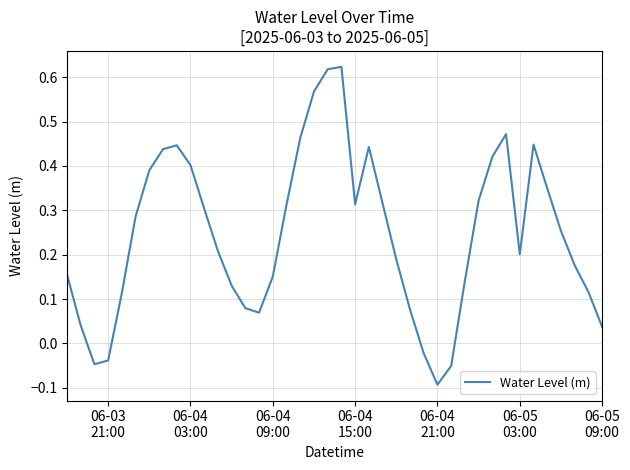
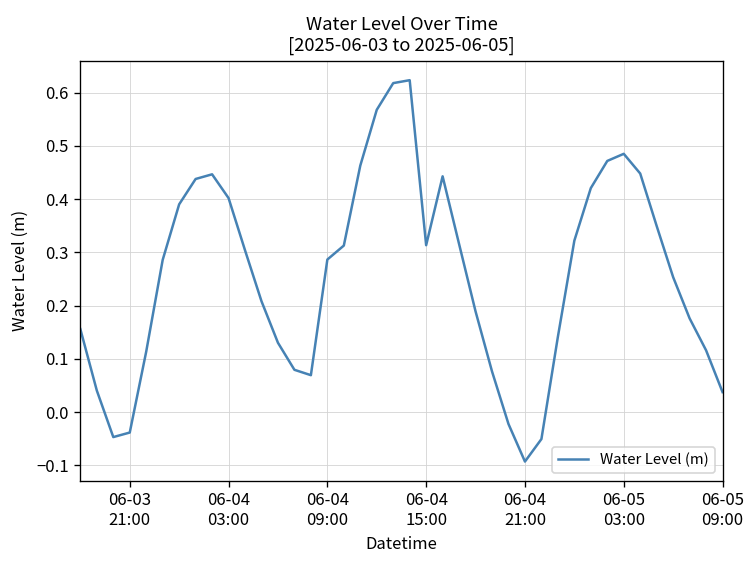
  {
    "06-03 21:00": -0.04,
    "06-04 03:00": 0.40,
-   "06-04 09:00": 0.15,
+   "06-04 09:00": 0.29,
    "06-04 15:00": 0.31,
    "06-04 21:00": -0.09,
-   "06-05 03:00": 0.20,
+   "06-05 03:00": 0.49,
    "06-05 09:00": 0.04
  }
